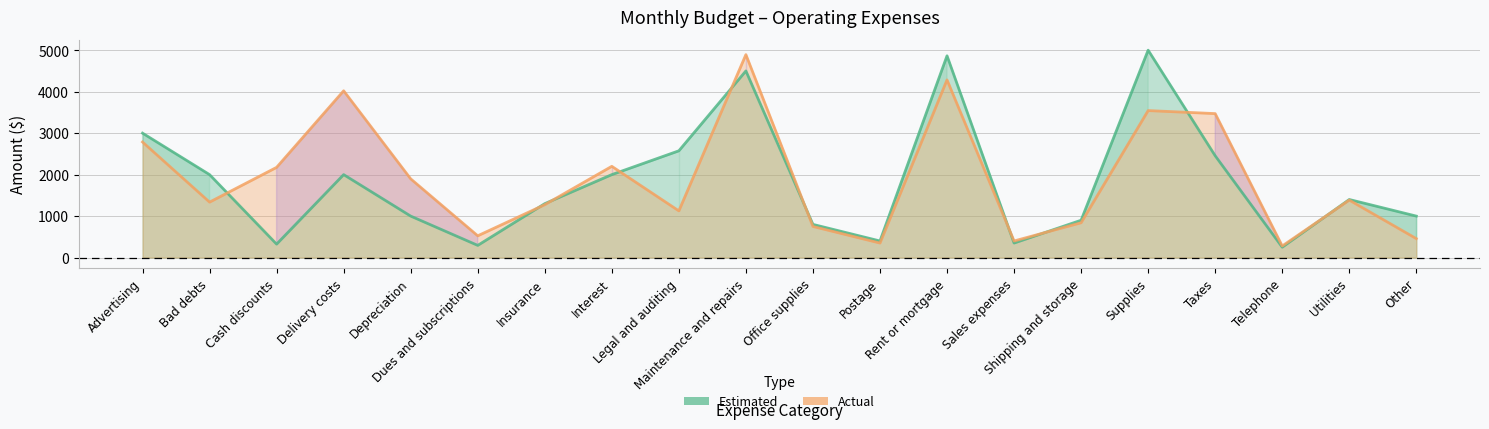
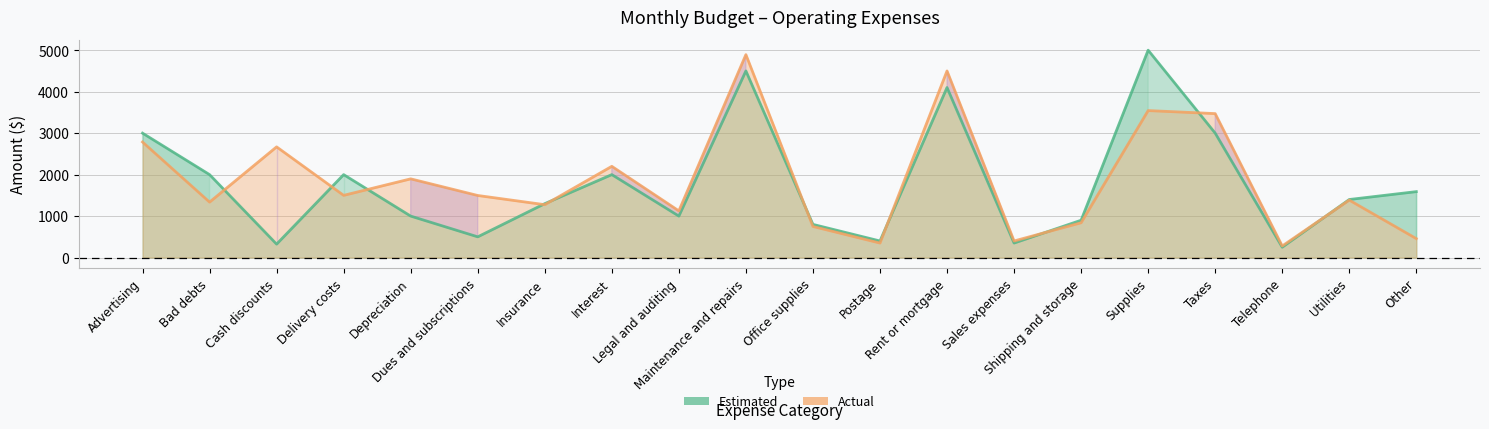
  {
    "Estimated": {
      "Advertising": 3000,
      "Bad debts": 2000,
      "Cash discounts": 300,
      "Delivery costs": 2000,
      "Depreciation": 1000,
-     "Dues and subscriptions": 300,
+     "Dues and subscriptions": 500,
      "Interest": 2000,
-     "Legal and auditing": 2600,
+     "Legal and auditing": 1000,
      "Maintenance and repairs": 4500,
-     "Rent or mortgage": 4900,
+     "Rent or mortgage": 4100,
      "Supplies": 5000,
-     "Taxes": 2500,
-     "Other": 1000
+     "Taxes": 3000,
+     "Other": 1600
    },
    "Actual": {
      "Advertising": 2800,
      "Bad debts": 1300,
-     "Cash discounts": 2200,
-     "Delivery costs": 4000,
+     "Cash discounts": 2700,
+     "Delivery costs": 1500,
      "Depreciation": 1900,
-     "Dues and subscriptions": 500,
+     "Dues and subscriptions": 1500,
      "Interest": 2200,
      "Legal and auditing": 1100,
      "Maintenance and repairs": 4900,
-     "Rent or mortgage": 4300,
+     "Rent or mortgage": 4500,
      "Supplies": 3500,
      "Taxes": 3500,
      "Other": 500
    }
  }
